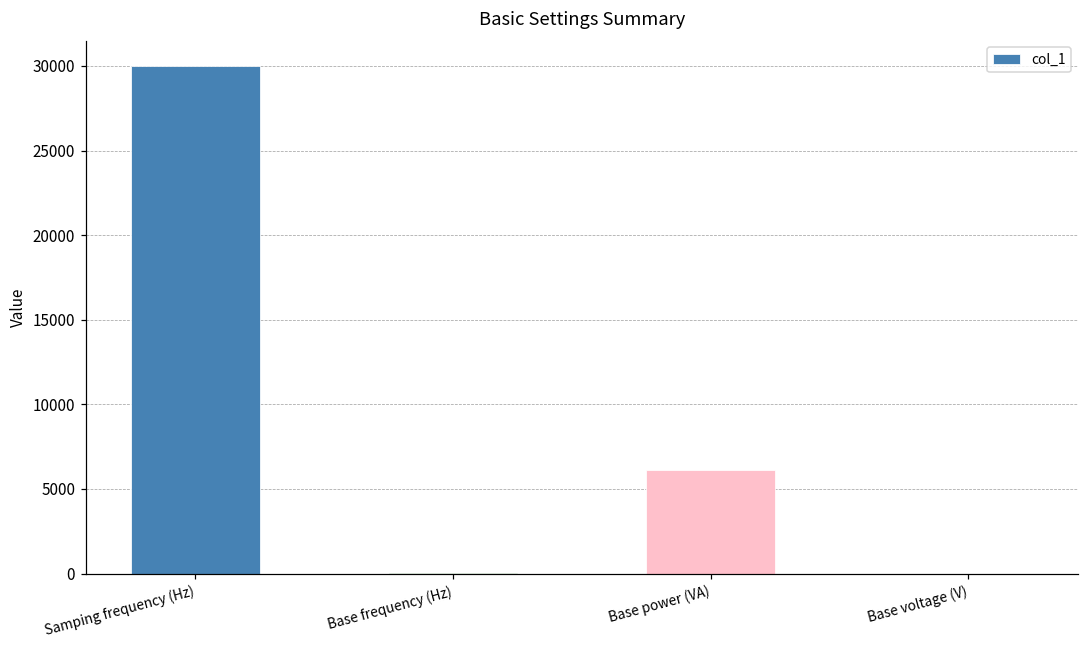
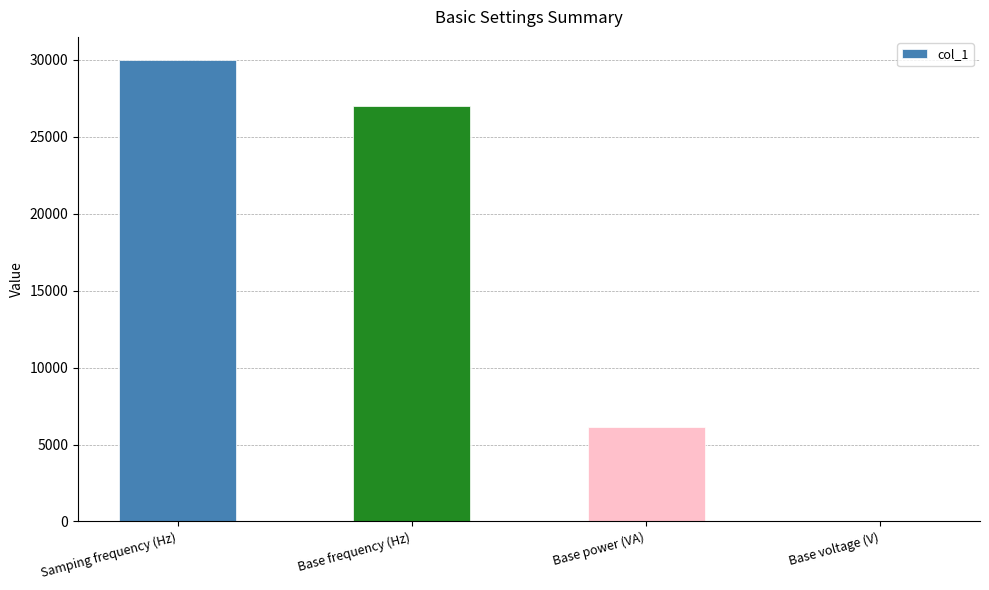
  {
    "Samping frequency (Hz)": 30000,
-   "Base frequency (Hz)": 100,
+   "Base frequency (Hz)": 27000,
    "Base power (VA)": 6100
  }
